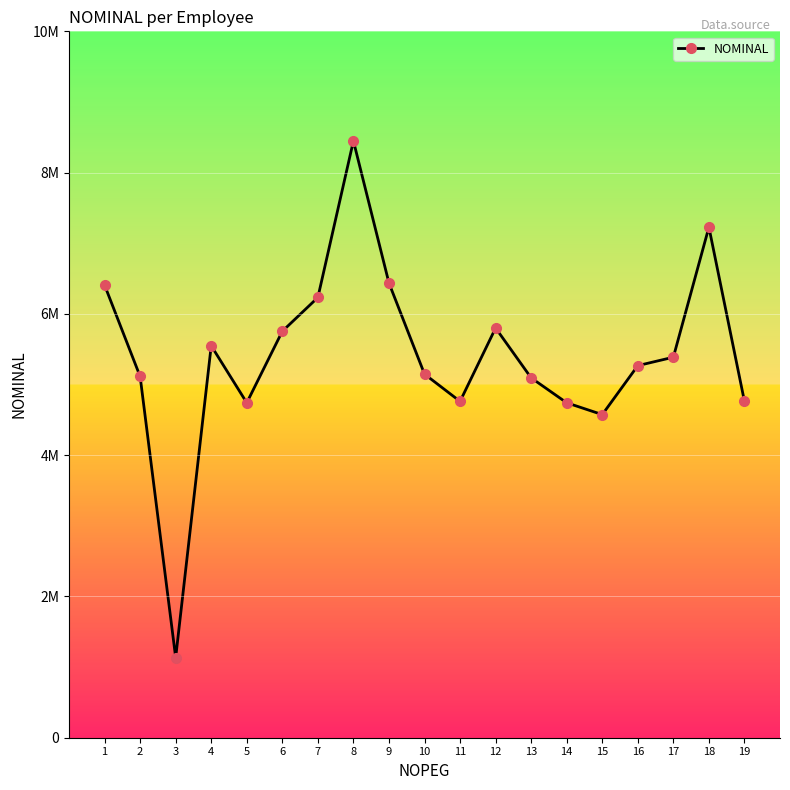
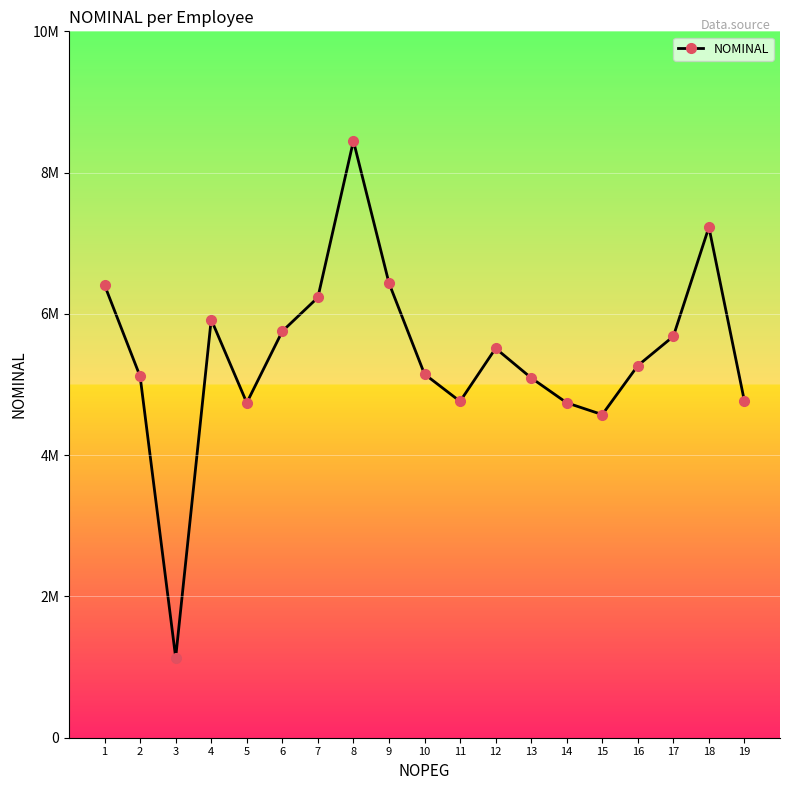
  {
    "1": 6400000,
    "2": 5100000,
    "3": 1100000,
-   "4": 5500000,
+   "4": 5900000,
    "5": 4700000,
    "6": 5800000,
    "7": 6200000,
    "8": 8400000,
    "9": 6400000,
    "10": 5100000,
    "11": 4800000,
-   "12": 5800000,
+   "12": 5500000,
    "13": 5100000,
    "14": 4700000,
    "15": 4600000,
    "16": 5300000,
-   "17": 5400000,
+   "17": 5700000,
    "18": 7200000,
    "19": 4800000
  }
